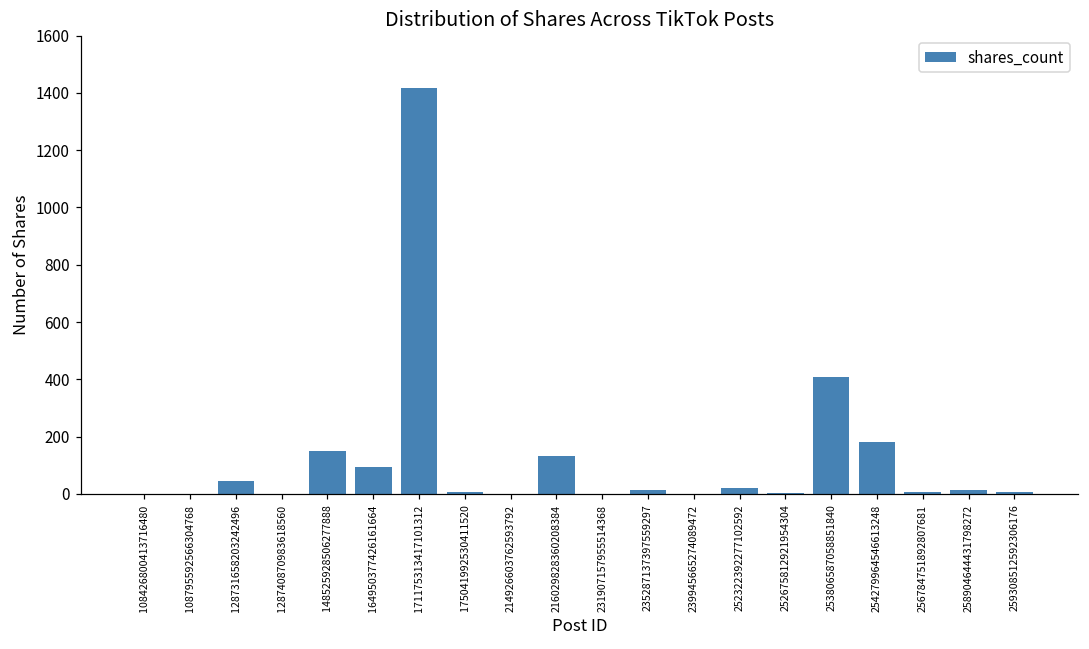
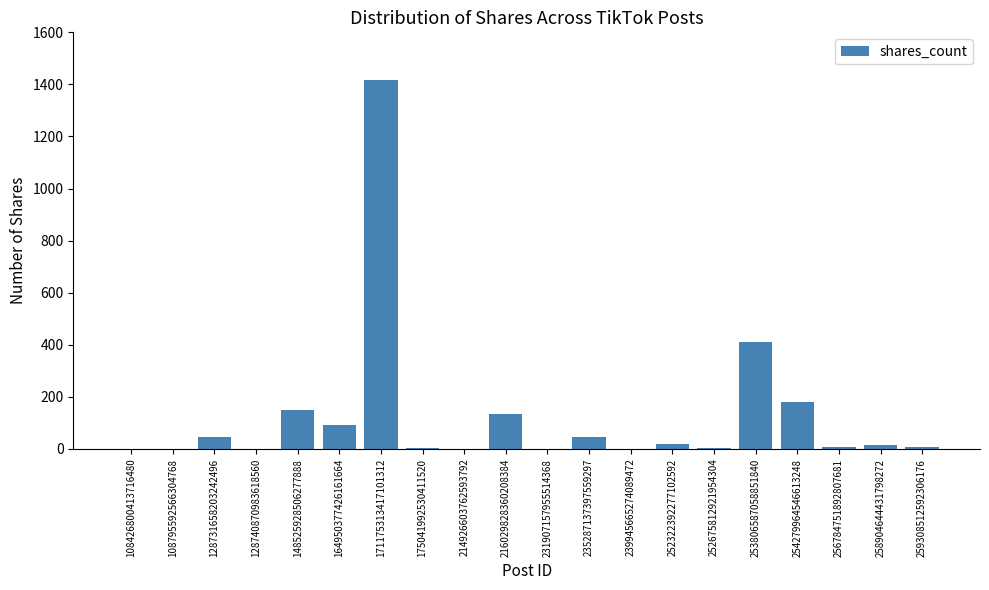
  {
    "108426800413716480": 0,
    "128731658203242496": 50,
    "128740870983618560": 0,
    "148525928506277888": 150,
    "164950377426161664": 90,
    "171175313417101312": 1420,
    "216029828360208384": 130,
    "231907157955514368": 0,
-   "235287137397559297": 10,
+   "235287137397559297": 50,
    "252322392277102592": 20,
    "253806587058851840": 410,
    "254279964546613248": 180,
    "258904644431798272": 10
  }
